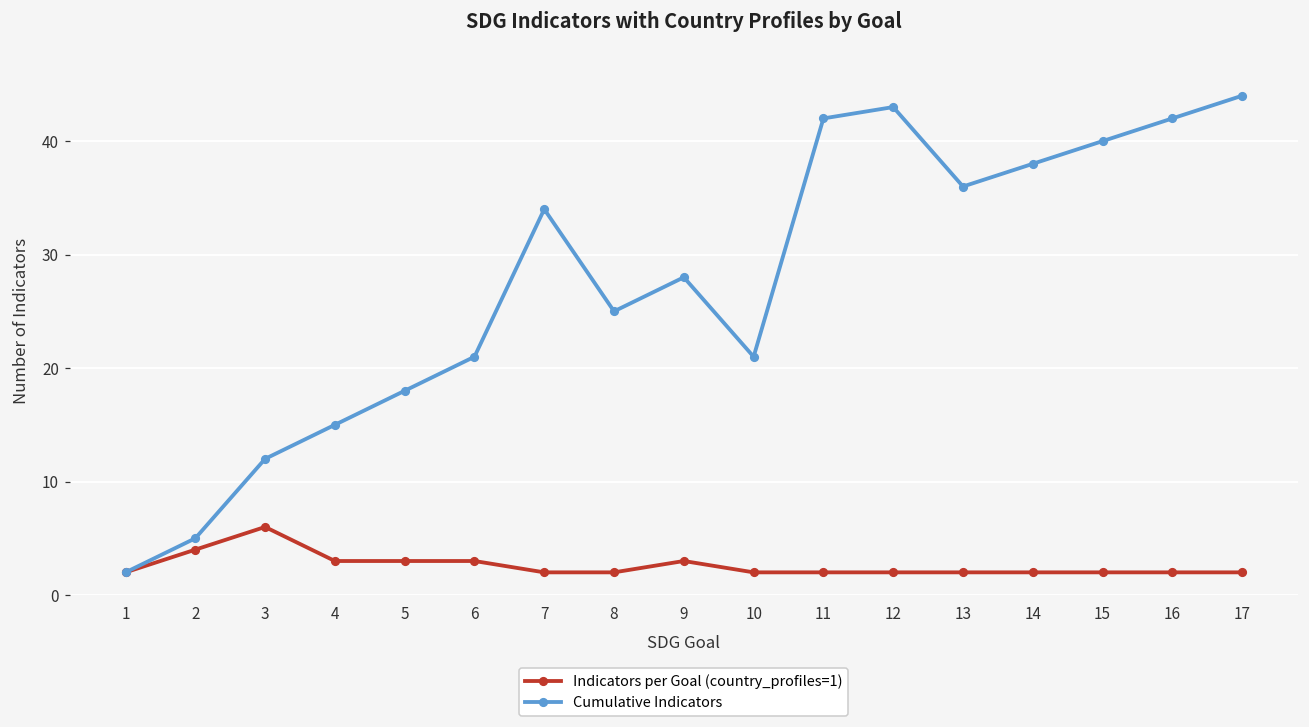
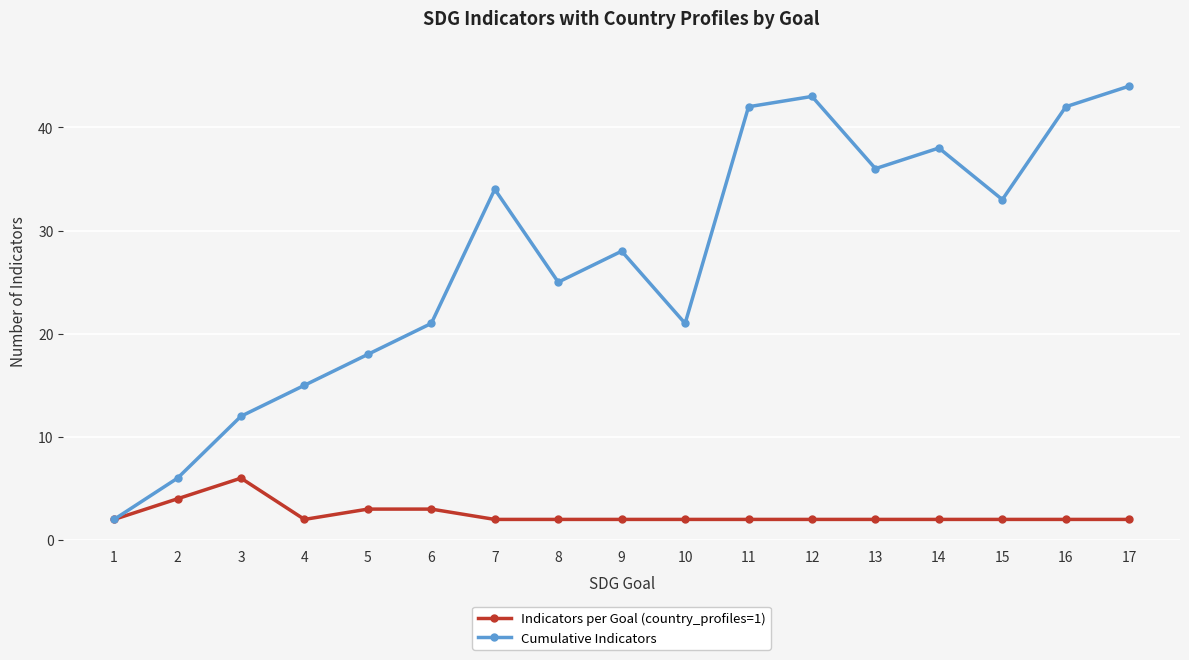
  {
    "Indicators per Goal (country_profiles=1)": {
      "2": 4,
      "3": 6,
-     "4": 3,
+     "4": 2,
      "5": 3,
      "6": 3,
      "7": 2,
      "8": 2,
-     "9": 3,
+     "9": 2,
      "10": 2,
      "11": 2,
      "12": 2,
      "13": 2,
      "14": 2,
      "15": 2,
      "16": 2,
      "17": 2
    },
    "Cumulative Indicators": {
-     "2": 5,
+     "2": 6,
      "3": 12,
      "4": 15,
      "5": 18,
      "6": 21,
      "7": 34,
      "8": 25,
      "9": 28,
      "10": 21,
      "11": 42,
      "12": 43,
      "13": 36,
      "14": 38,
-     "15": 40,
+     "15": 33,
      "16": 42,
      "17": 44
    }
  }
